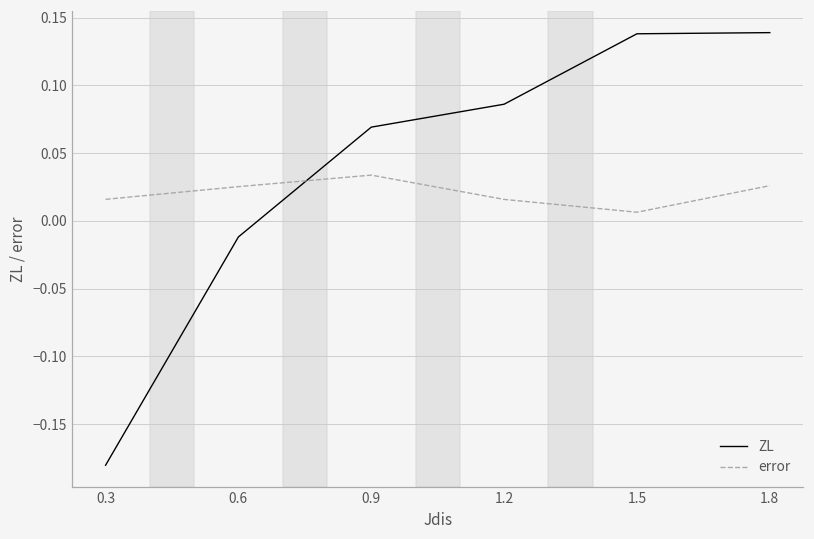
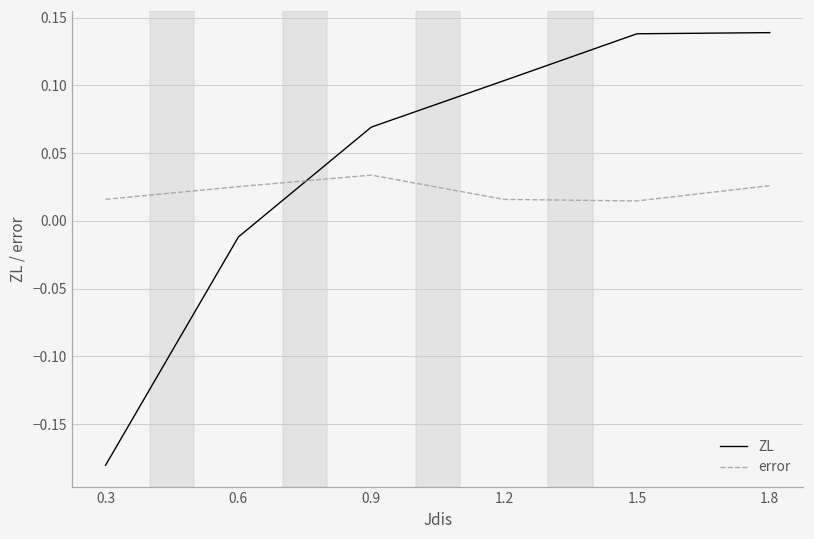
  {
    "ZL": {
      "0.3": -0.180,
      "0.6": -0.012,
      "0.9": 0.069,
-     "1.2": 0.086,
+     "1.2": 0.104,
      "1.5": 0.138,
      "1.8": 0.139
    },
    "error": {
      "0.3": 0.016,
      "0.6": 0.025,
      "0.9": 0.034,
      "1.2": 0.016,
-     "1.5": 0.006,
+     "1.5": 0.015,
      "1.8": 0.026
    }
  }
